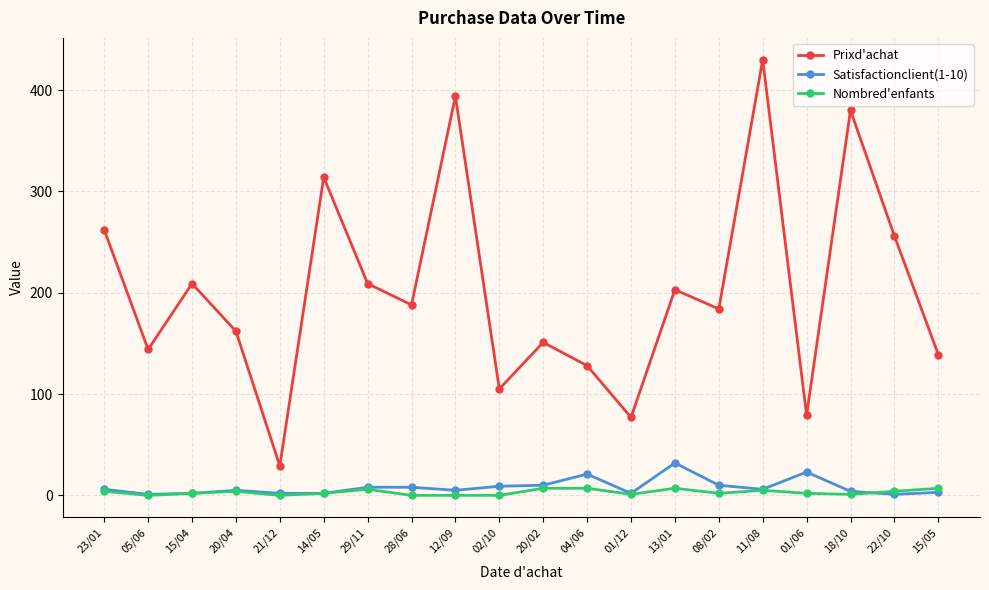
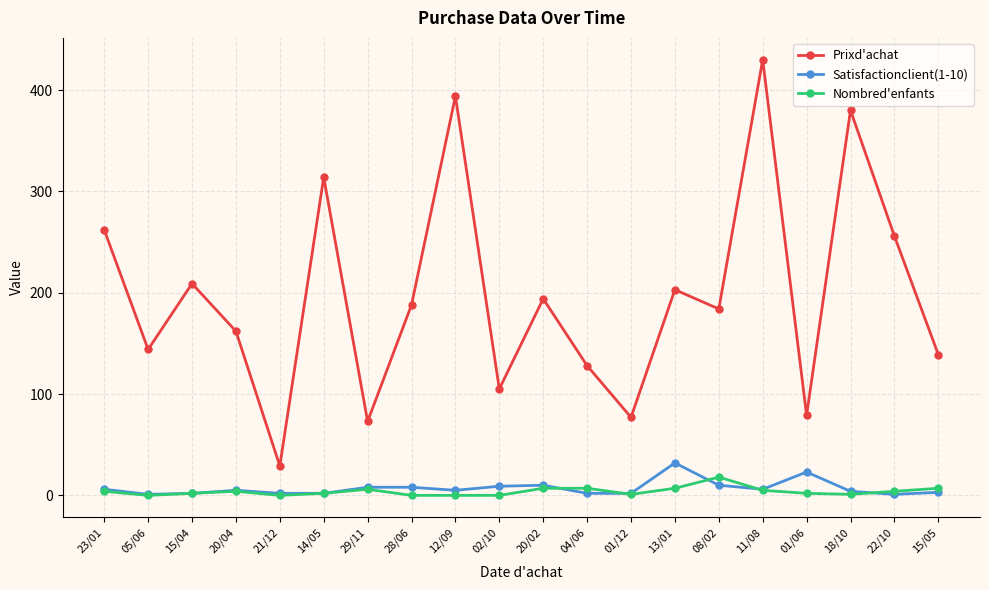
  {
    "Prixd'achat": {
      "23/01": 262,
      "05/06": 144,
      "15/04": 209,
      "20/04": 162,
      "21/12": 29,
      "14/05": 314,
-     "29/11": 209,
+     "29/11": 73,
      "28/06": 188,
      "12/09": 394,
      "02/10": 105,
-     "20/02": 151,
+     "20/02": 194,
      "04/06": 128,
      "01/12": 77,
      "13/01": 203,
      "08/02": 184,
      "11/08": 430,
      "01/06": 79,
      "18/10": 380,
      "22/10": 256,
      "15/05": 139
    },
    "Satisfactionclient(1-10)": {
      "28/06": 8,
      "12/09": 5,
      "02/10": 9,
      "20/02": 10,
-     "04/06": 21,
+     "04/06": 2,
      "13/01": 32,
      "08/02": 10,
      "01/06": 23,
      "18/10": 4,
      "22/10": 1,
      "15/05": 3
    },
    "Nombred'enfants": {
      "28/06": 0,
      "12/09": 0,
      "02/10": 0,
      "20/02": 7,
      "04/06": 7,
      "13/01": 7,
-     "08/02": 2,
+     "08/02": 18,
      "01/06": 2,
      "18/10": 1,
      "22/10": 4,
      "15/05": 7
    }
  }
